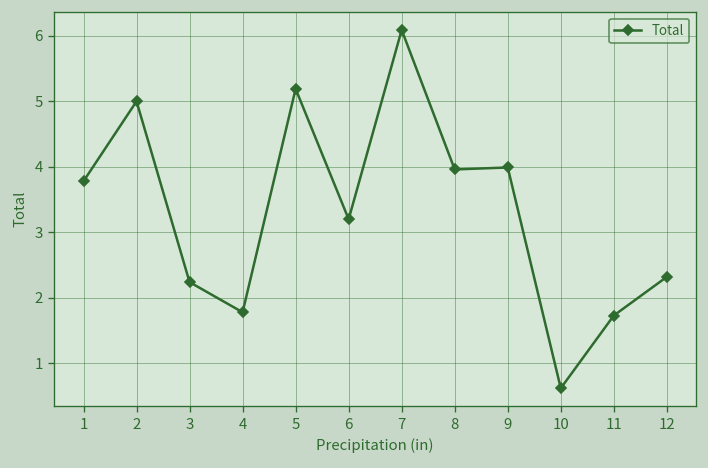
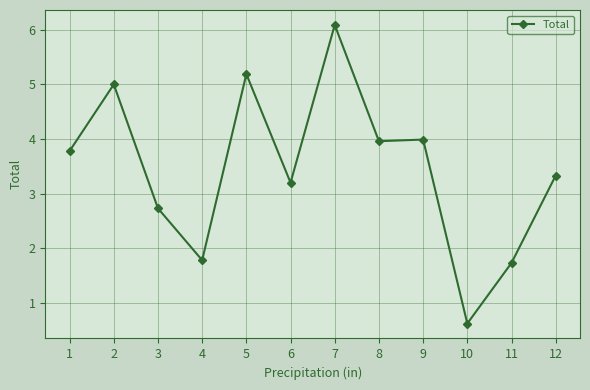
  {
    "1": 3.8,
    "2": 5.0,
-   "3": 2.2,
+   "3": 2.7,
    "4": 1.8,
    "5": 5.2,
    "6": 3.2,
    "7": 6.1,
    "8": 4.0,
    "9": 4.0,
    "10": 0.6,
    "11": 1.7,
-   "12": 2.3
+   "12": 3.3
  }
